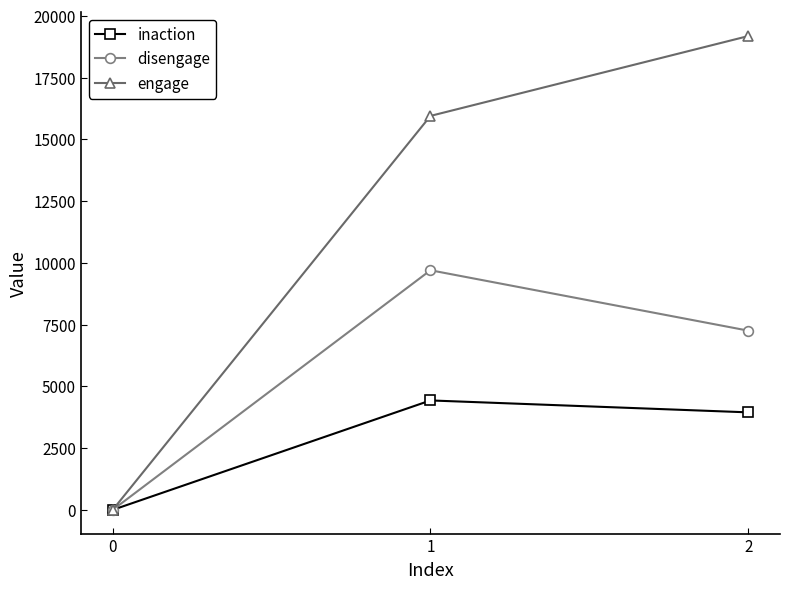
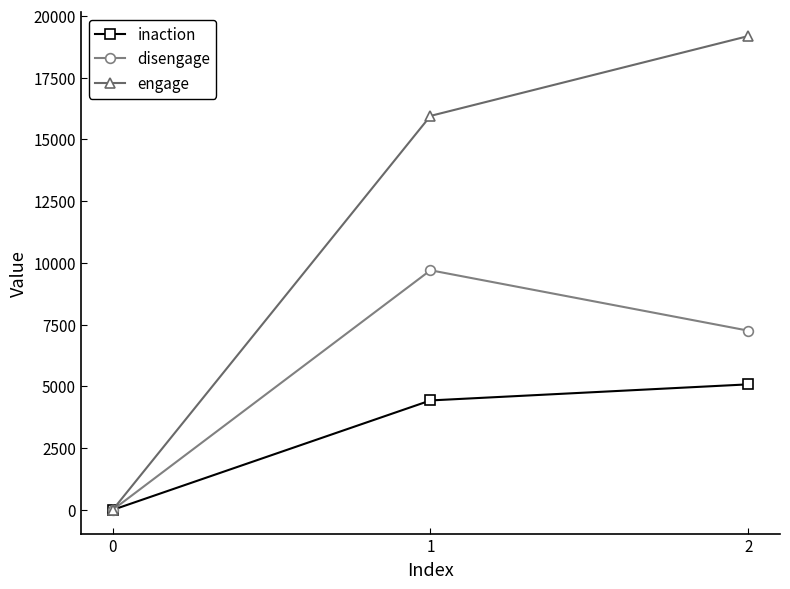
  {
    "inaction": {
      "1": 4400,
-     "2": 3900
+     "2": 5100
    }
  }
